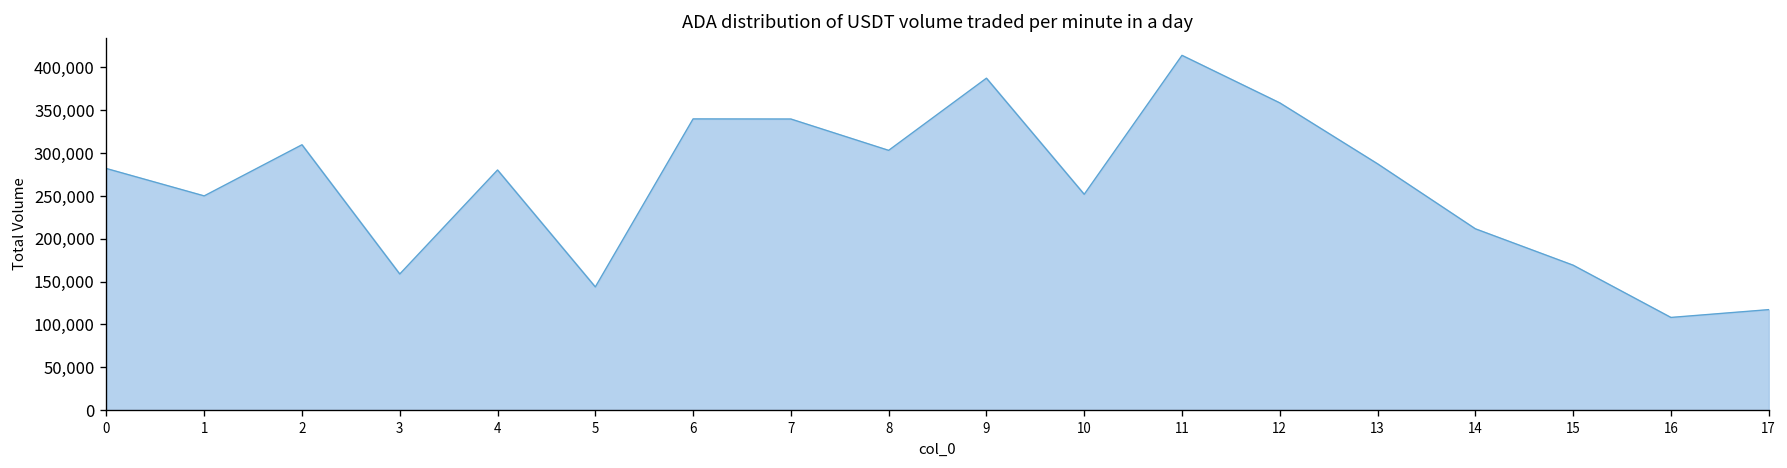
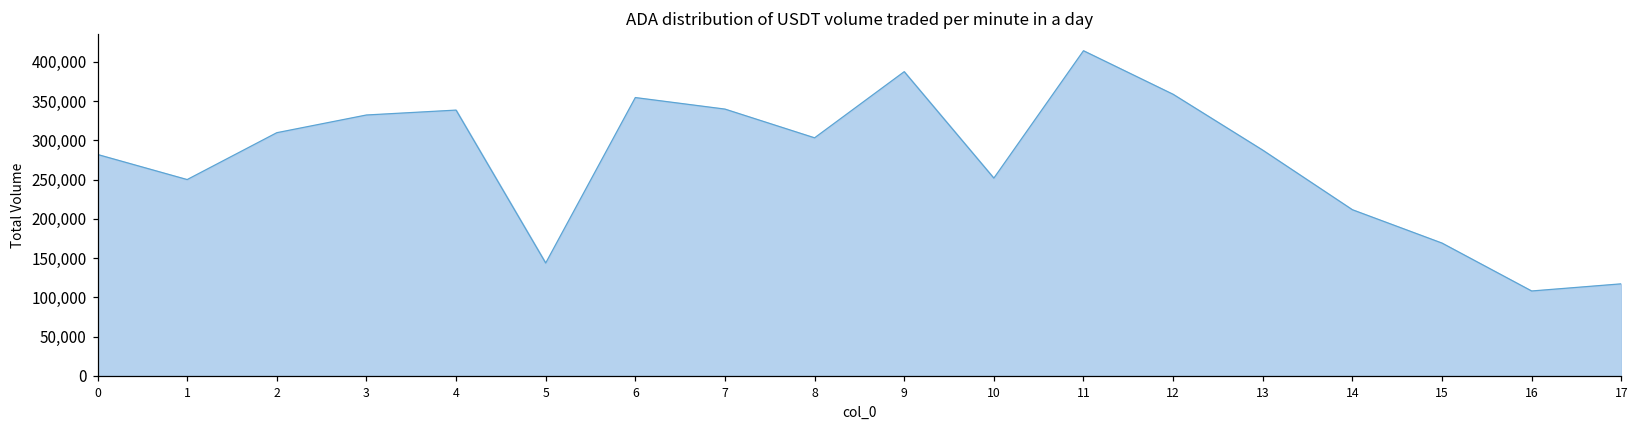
  {
    "0": "280,000",
    "1": "250,000",
    "2": "310,000",
-   "3": "160,000",
-   "4": "280,000",
+   "3": "330,000",
+   "4": "340,000",
    "5": "140,000",
-   "6": "340,000",
+   "6": "350,000",
    "7": "340,000",
    "8": "300,000",
    "9": "390,000",
    "10": "250,000",
    "11": "410,000",
    "12": "360,000",
    "13": "290,000",
    "14": "210,000",
    "15": "170,000",
    "16": "110,000",
    "17": "120,000"
  }
